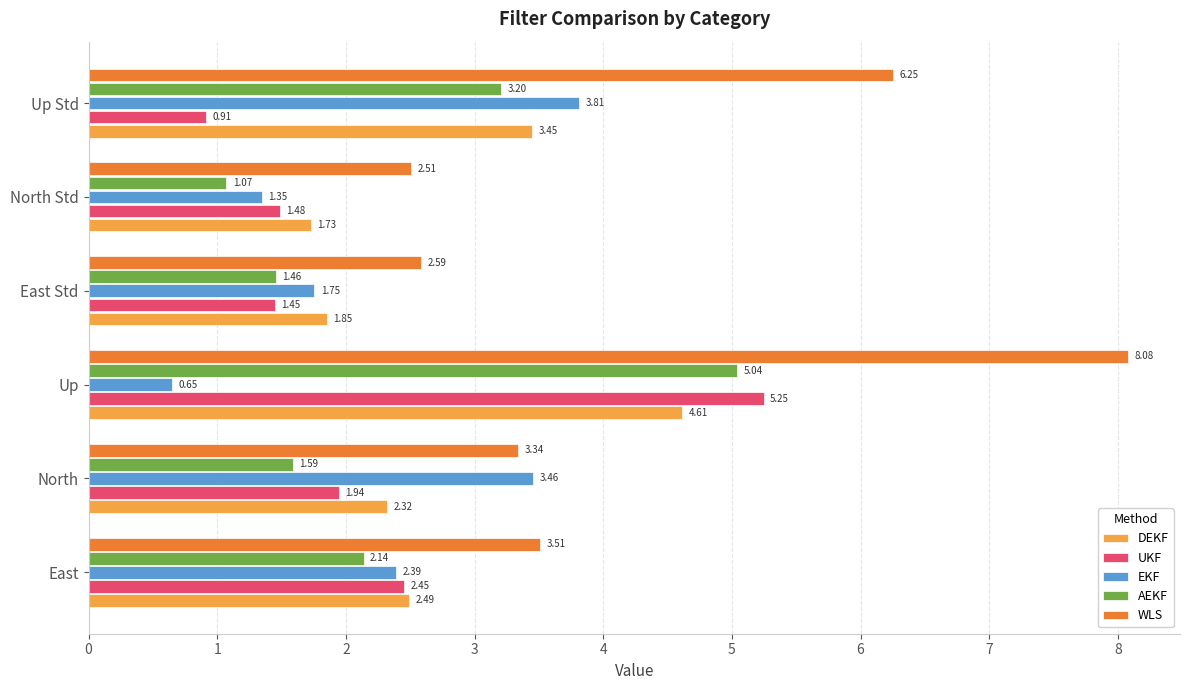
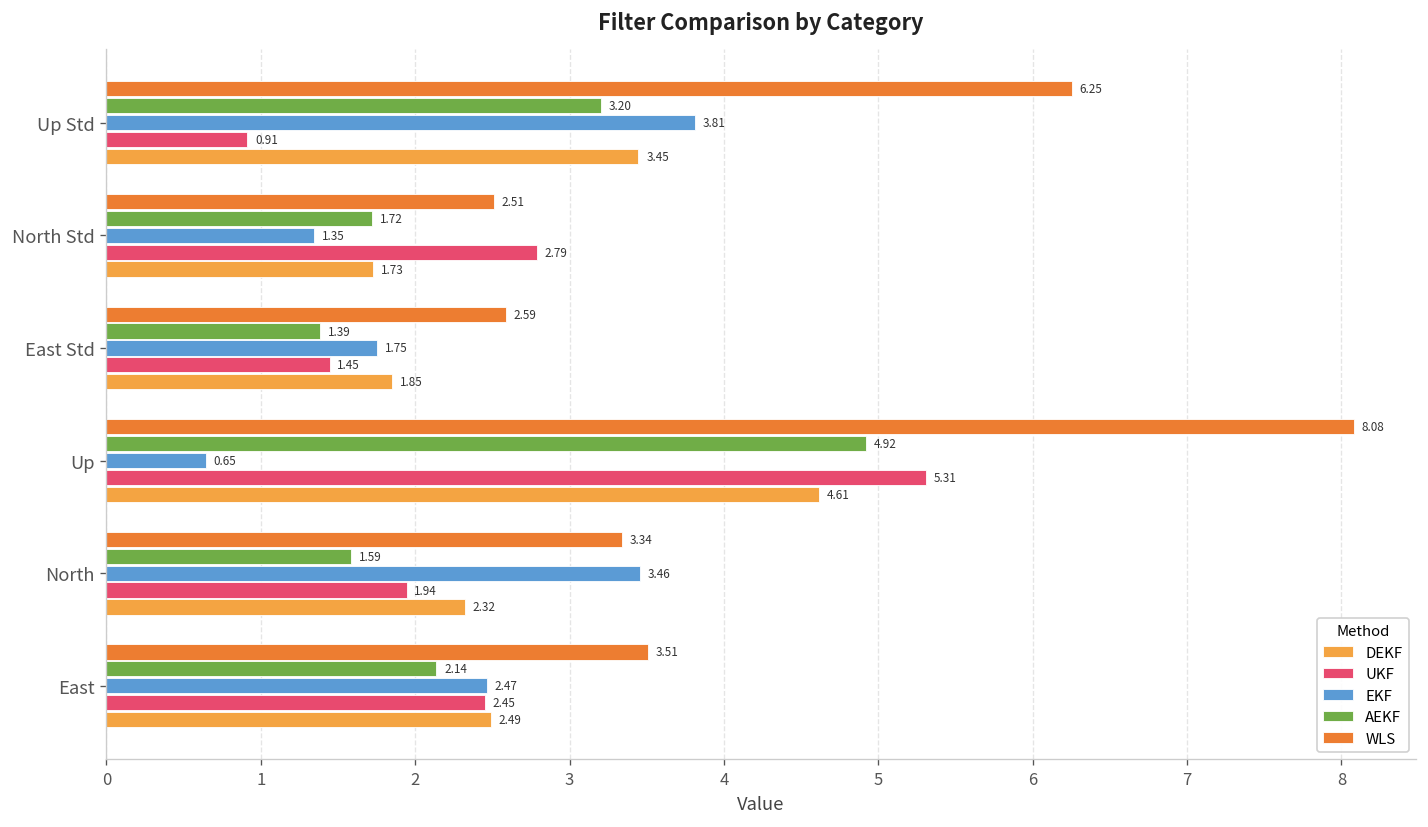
  {
    "UKF": {
      "Up Std": 0.91,
-     "North Std": 1.48,
+     "North Std": 2.79,
      "East Std": 1.45,
-     "Up": 5.25,
+     "Up": 5.31,
      "North": 1.94,
      "East": 2.45
    },
    "EKF": {
      "Up Std": 3.81,
      "North Std": 1.35,
      "East Std": 1.75,
      "Up": 0.65,
      "North": 3.46,
-     "East": 2.39
+     "East": 2.47
    },
    "AEKF": {
      "Up Std": 3.20,
-     "North Std": 1.07,
-     "East Std": 1.46,
-     "Up": 5.04,
+     "North Std": 1.72,
+     "East Std": 1.39,
+     "Up": 4.92,
      "North": 1.59,
      "East": 2.14
    }
  }
